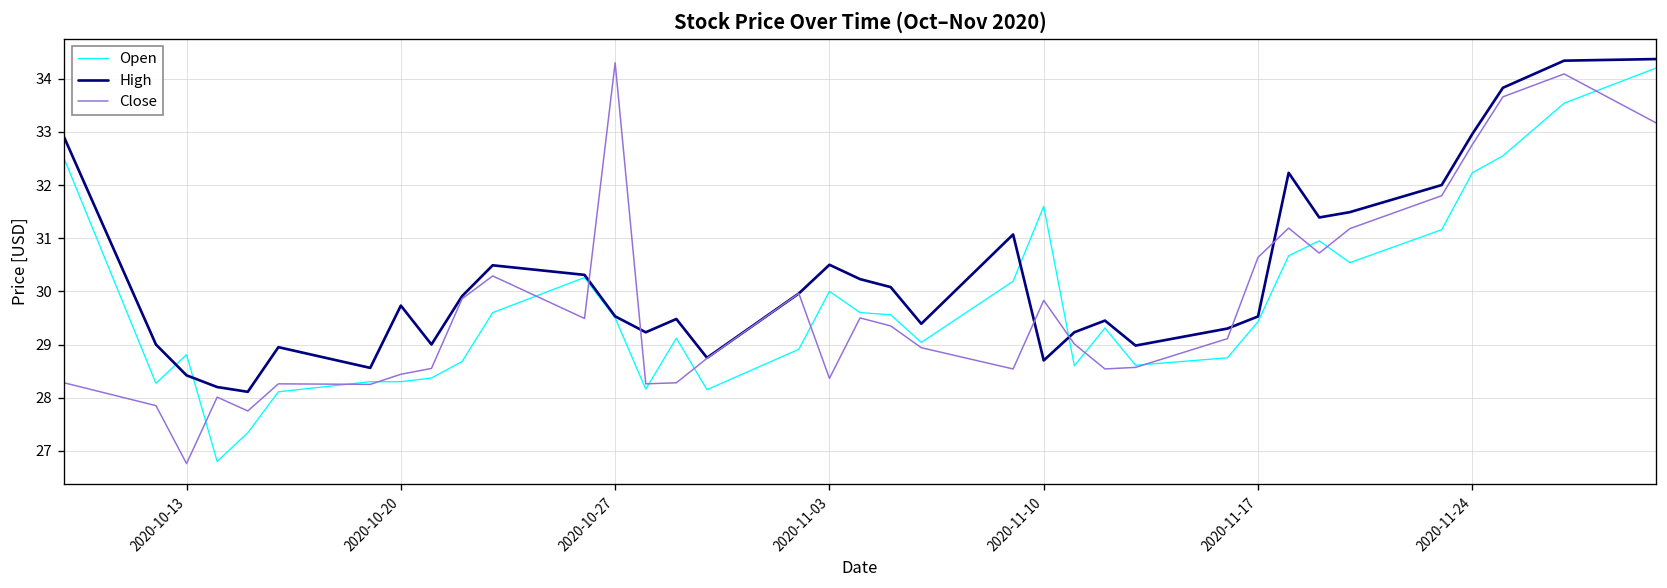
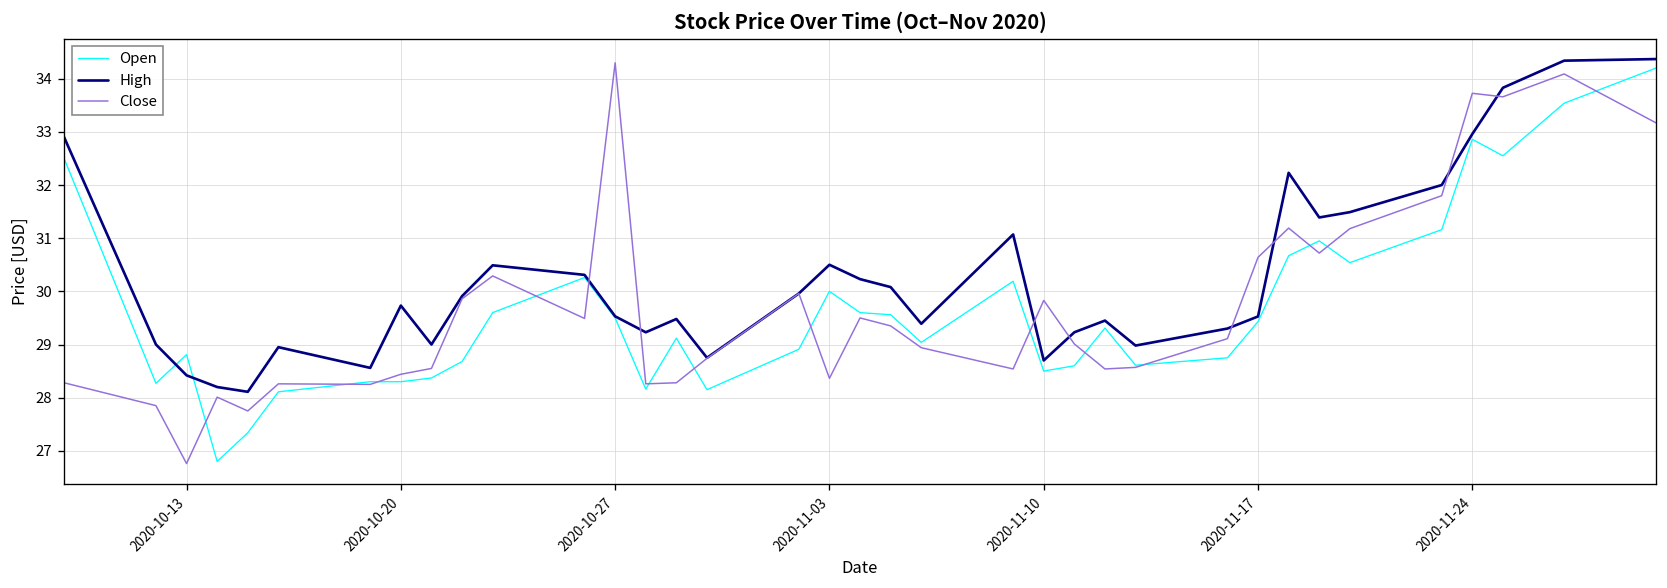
  {
    "Open": {
      "2020-10-13": 28.8,
      "2020-10-20": 28.3,
      "2020-11-03": 30.0,
-     "2020-11-10": 31.6,
+     "2020-11-10": 28.5,
      "2020-11-17": 29.4,
-     "2020-11-24": 32.2
+     "2020-11-24": 32.9
    },
    "High": {
      "2020-10-13": 28.4,
      "2020-10-20": 29.7,
      "2020-11-03": 30.5,
      "2020-11-10": 28.7,
      "2020-11-17": 29.5,
      "2020-11-24": 33.0
    },
    "Close": {
      "2020-10-13": 26.8,
      "2020-10-20": 28.4,
      "2020-10-27": 34.3,
      "2020-11-03": 28.4,
      "2020-11-10": 29.8,
      "2020-11-17": 30.6,
-     "2020-11-24": 32.8
+     "2020-11-24": 33.7
    }
  }
